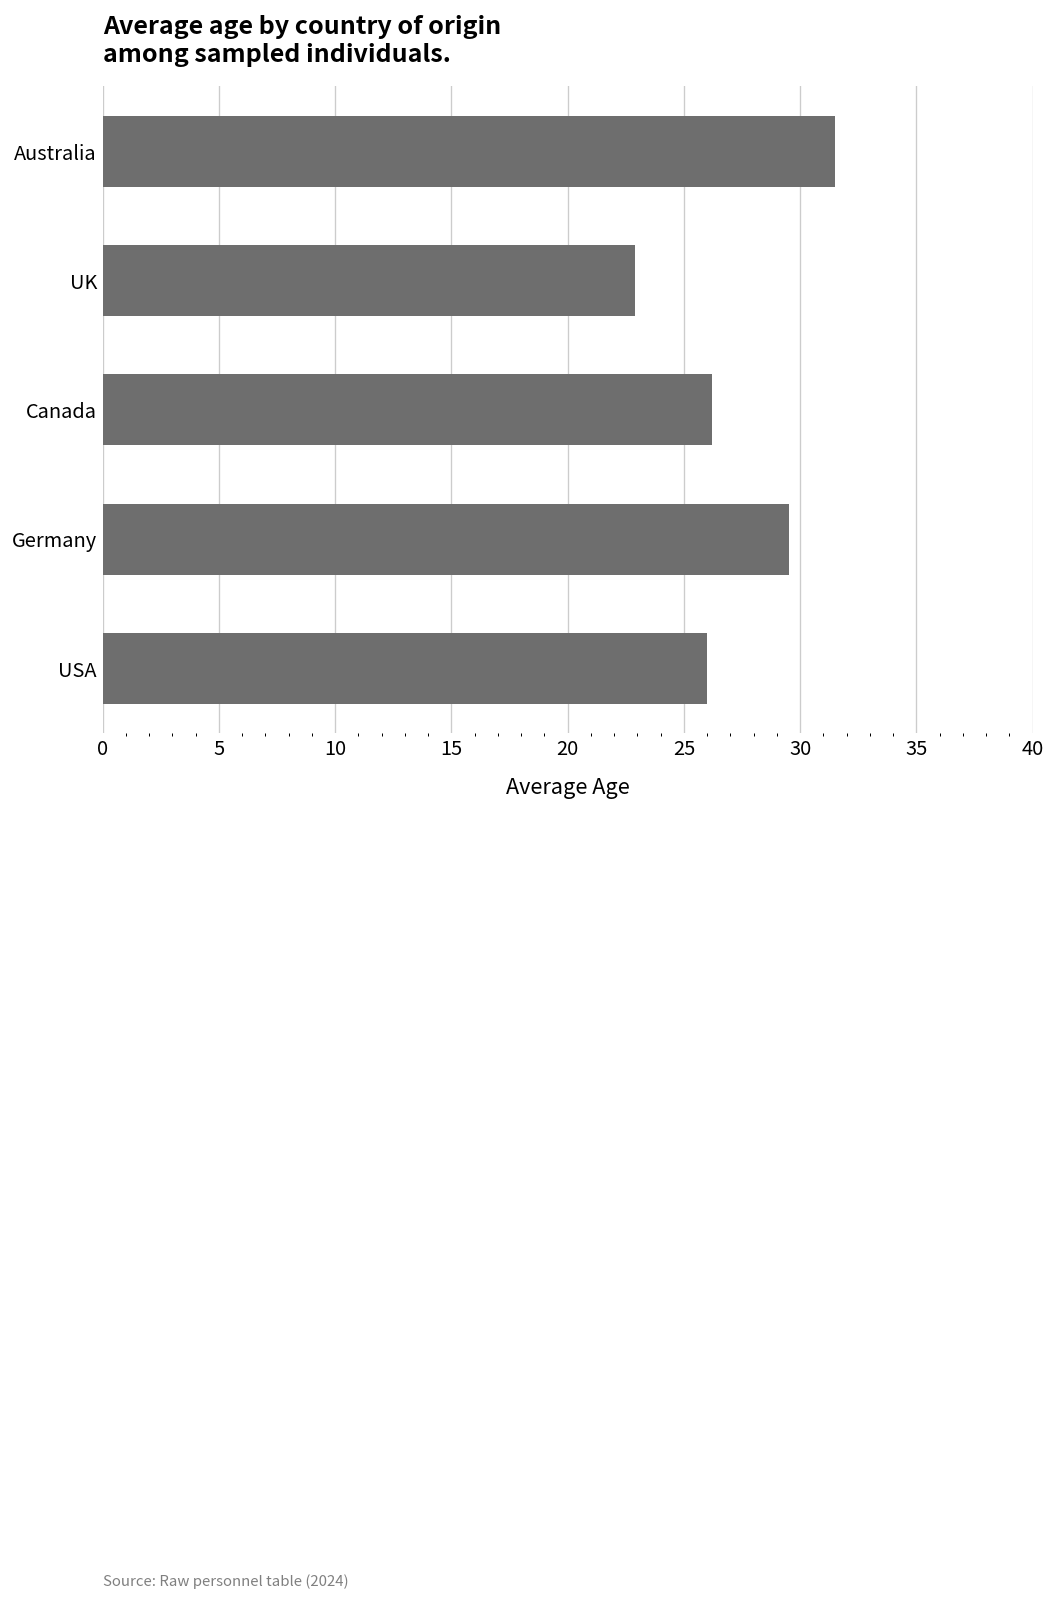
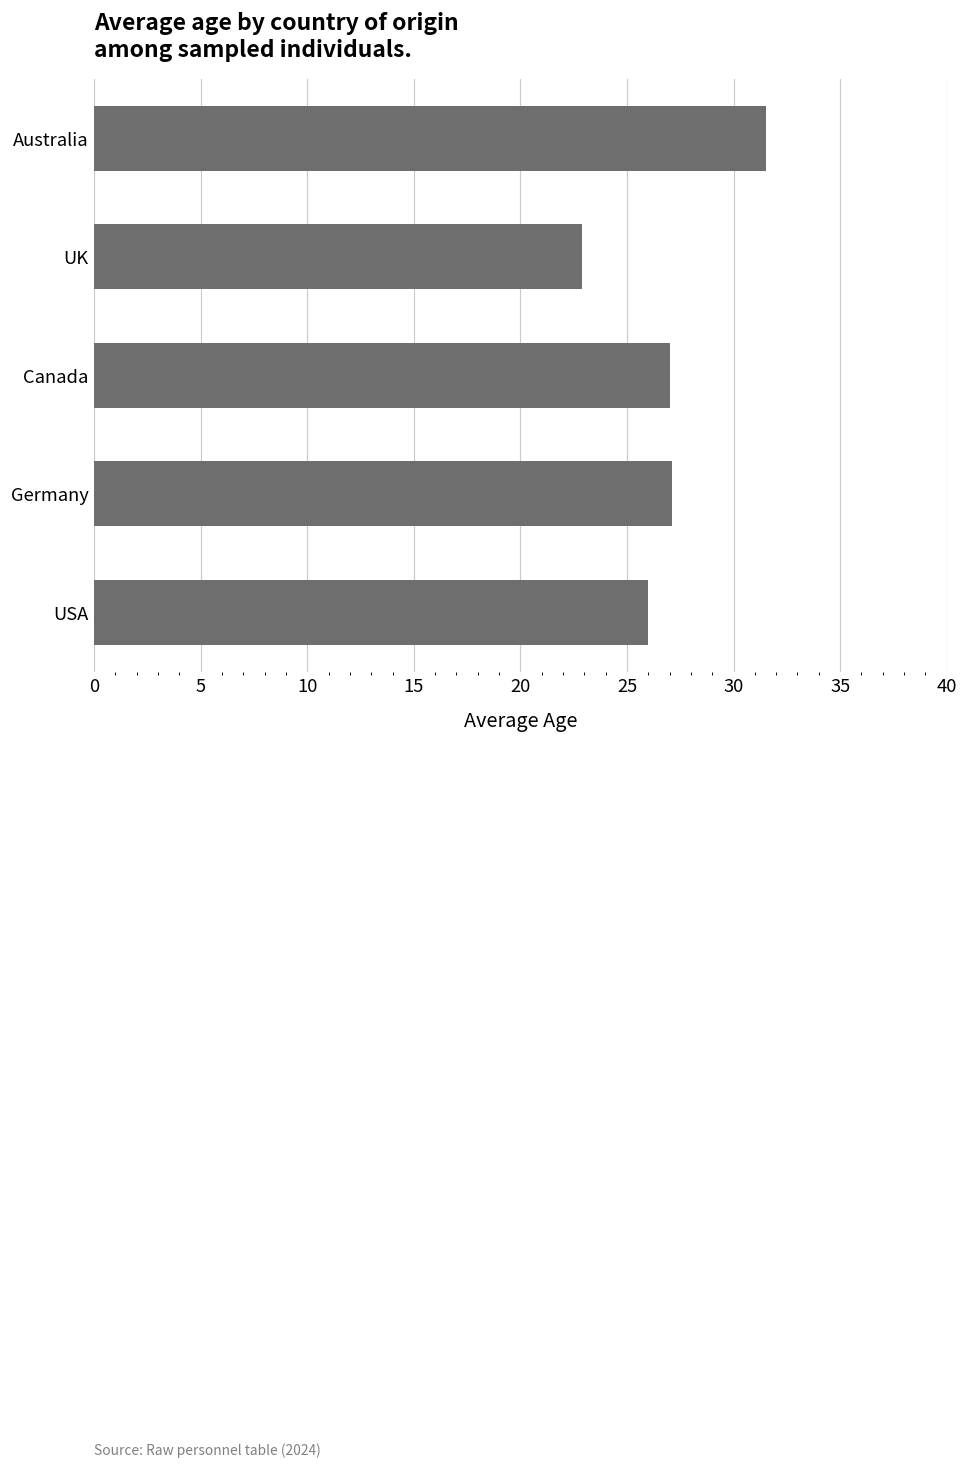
  {
    "Australia": 31.5,
    "UK": 22.9,
-   "Canada": 26.2,
-   "Germany": 29.5,
+   "Canada": 27.0,
+   "Germany": 27.1,
    "USA": 26.0
  }
